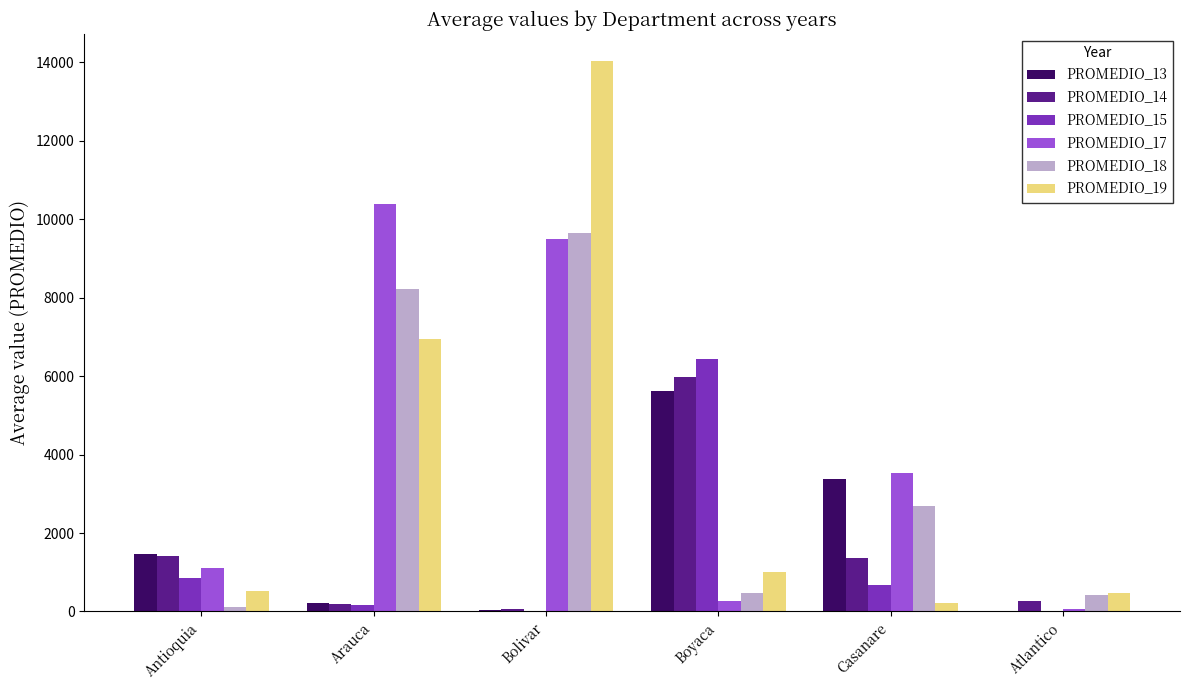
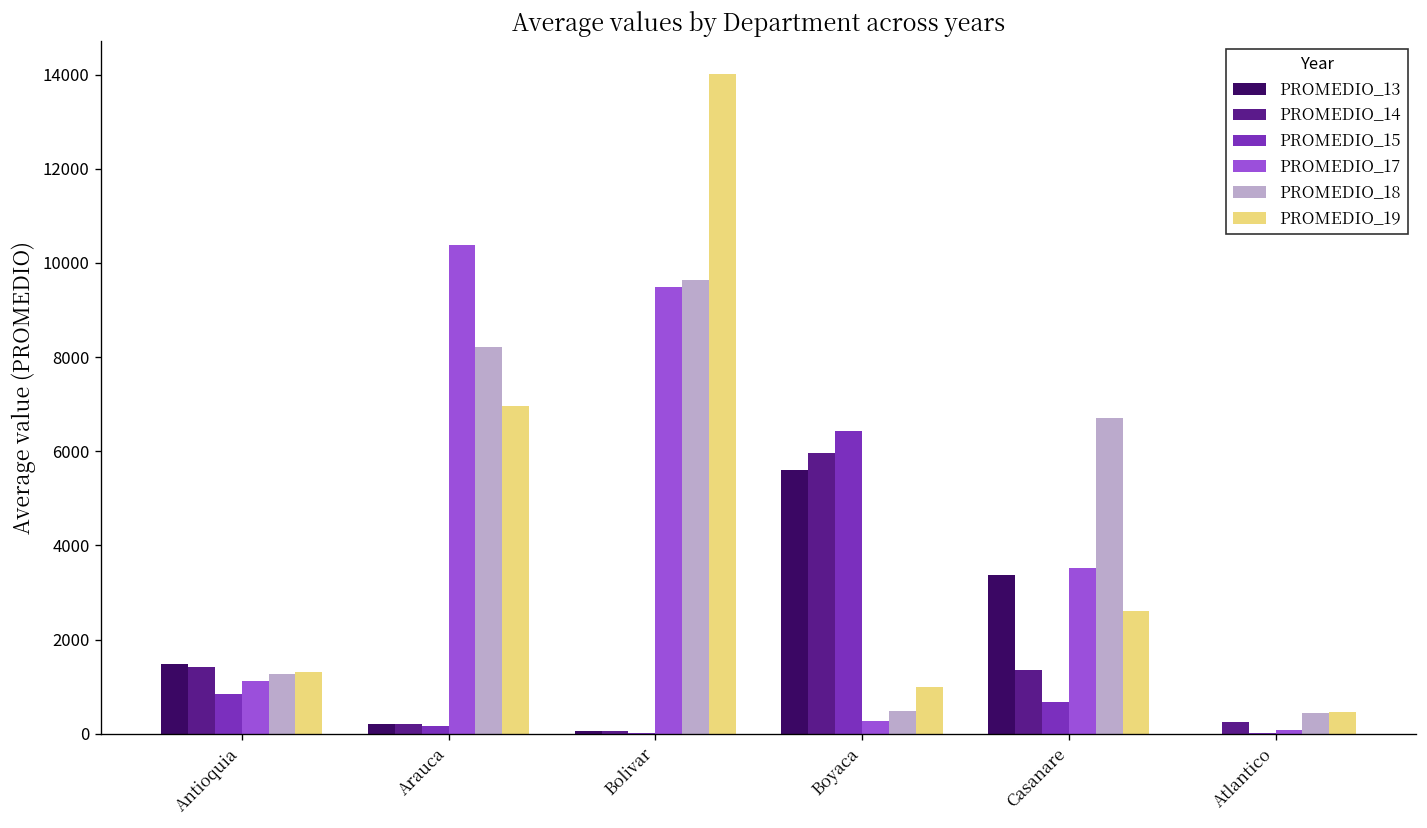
  {
    "PROMEDIO_18": {
-     "Antioquia": 100,
+     "Antioquia": 1300,
      "Arauca": 8200,
      "Bolivar": 9600,
      "Boyaca": 500,
-     "Casanare": 2700,
+     "Casanare": 6700,
      "Atlantico": 400
    },
    "PROMEDIO_19": {
-     "Antioquia": 500,
+     "Antioquia": 1300,
      "Arauca": 7000,
      "Bolivar": 14000,
      "Boyaca": 1000,
-     "Casanare": 200,
+     "Casanare": 2600,
      "Atlantico": 500
    }
  }
